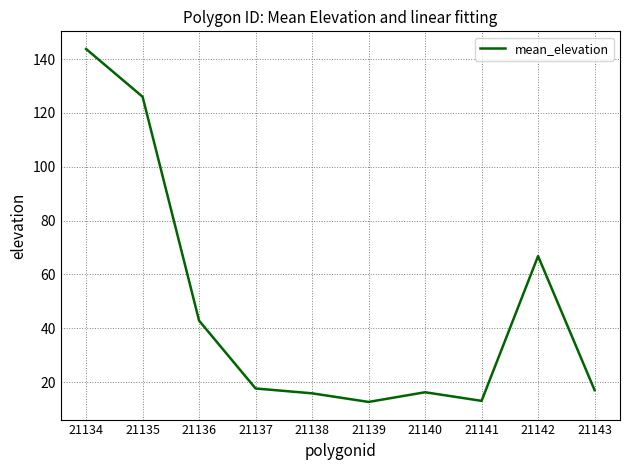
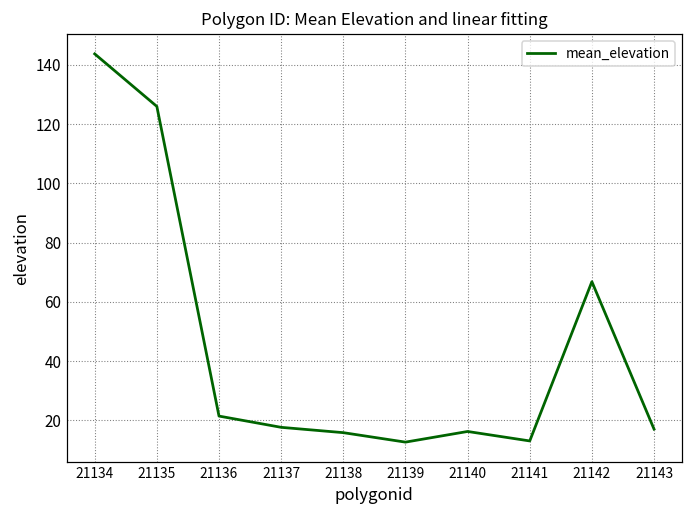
  {
    "21134": 144,
    "21135": 126,
-   "21136": 43,
+   "21136": 21,
    "21137": 18,
    "21138": 16,
    "21139": 13,
    "21140": 16,
    "21141": 13,
    "21142": 67,
    "21143": 17
  }
